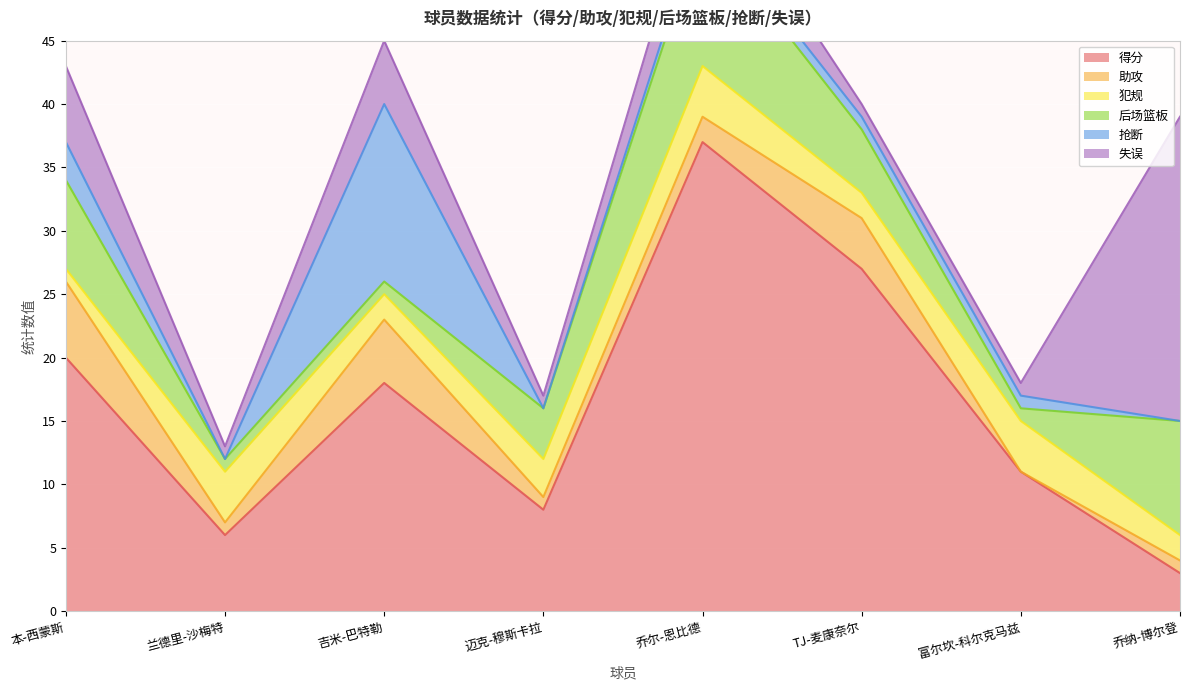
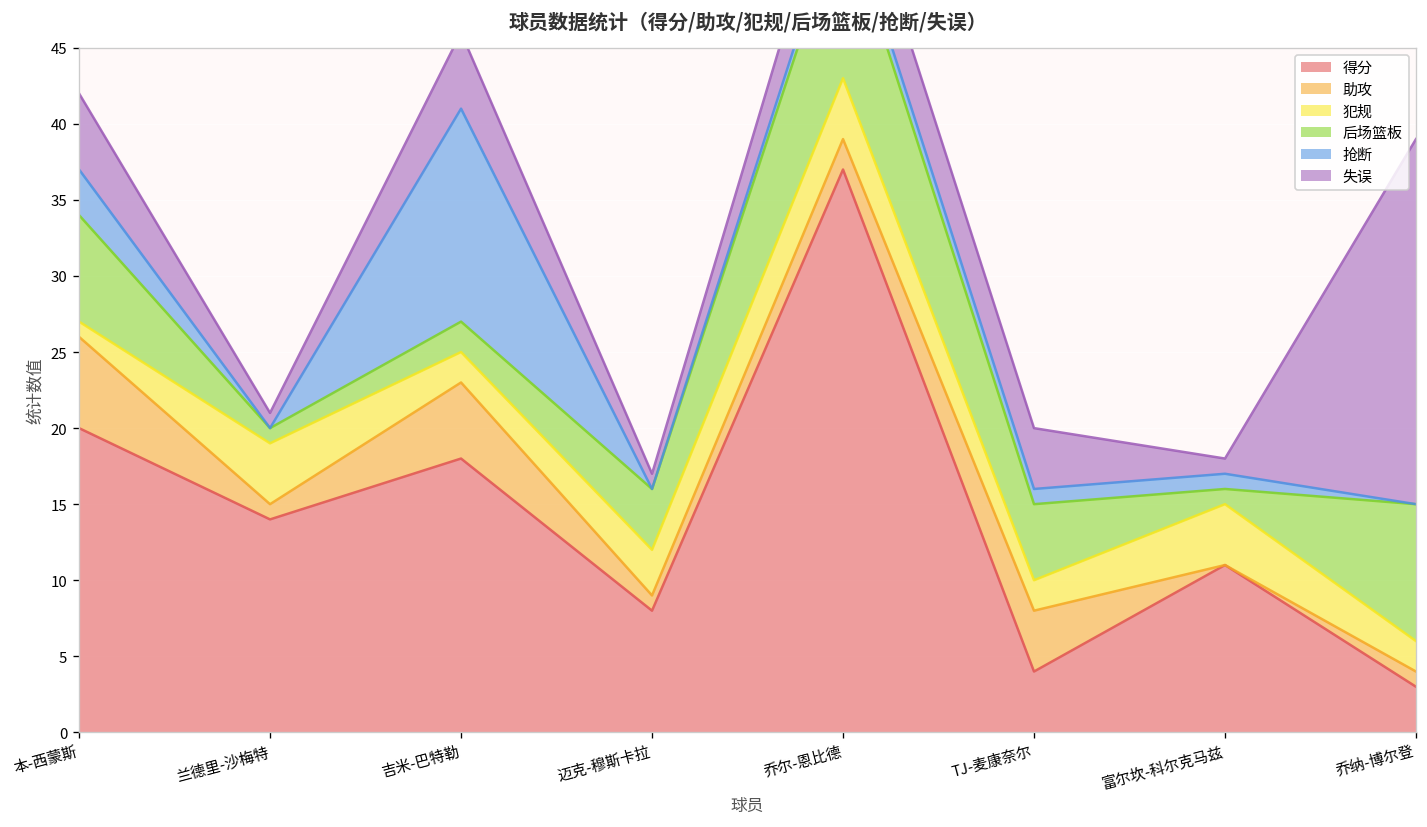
  {
    "得分": {
      "本-西蒙斯": 20,
-     "兰德里-沙梅特": 6,
+     "兰德里-沙梅特": 14,
      "吉米-巴特勒": 18,
      "迈克-穆斯卡拉": 8,
      "乔尔-恩比德": 37,
-     "TJ-麦康奈尔": 27,
+     "TJ-麦康奈尔": 4,
      "乔纳-博尔登": 3
    },
    "后场篮板": {
      "本-西蒙斯": 7,
-     "吉米-巴特勒": 1,
+     "吉米-巴特勒": 2,
      "TJ-麦康奈尔": 5,
      "富尔坎-科尔克马兹": 1
    },
    "抢断": {
      "本-西蒙斯": 3,
      "吉米-巴特勒": 14,
      "TJ-麦康奈尔": 1,
      "富尔坎-科尔克马兹": 1
    },
    "失误": {
-     "本-西蒙斯": 6,
+     "本-西蒙斯": 5,
      "兰德里-沙梅特": 1,
      "迈克-穆斯卡拉": 1,
-     "TJ-麦康奈尔": 1,
+     "TJ-麦康奈尔": 4,
      "富尔坎-科尔克马兹": 1,
      "乔纳-博尔登": 24
    }
  }
